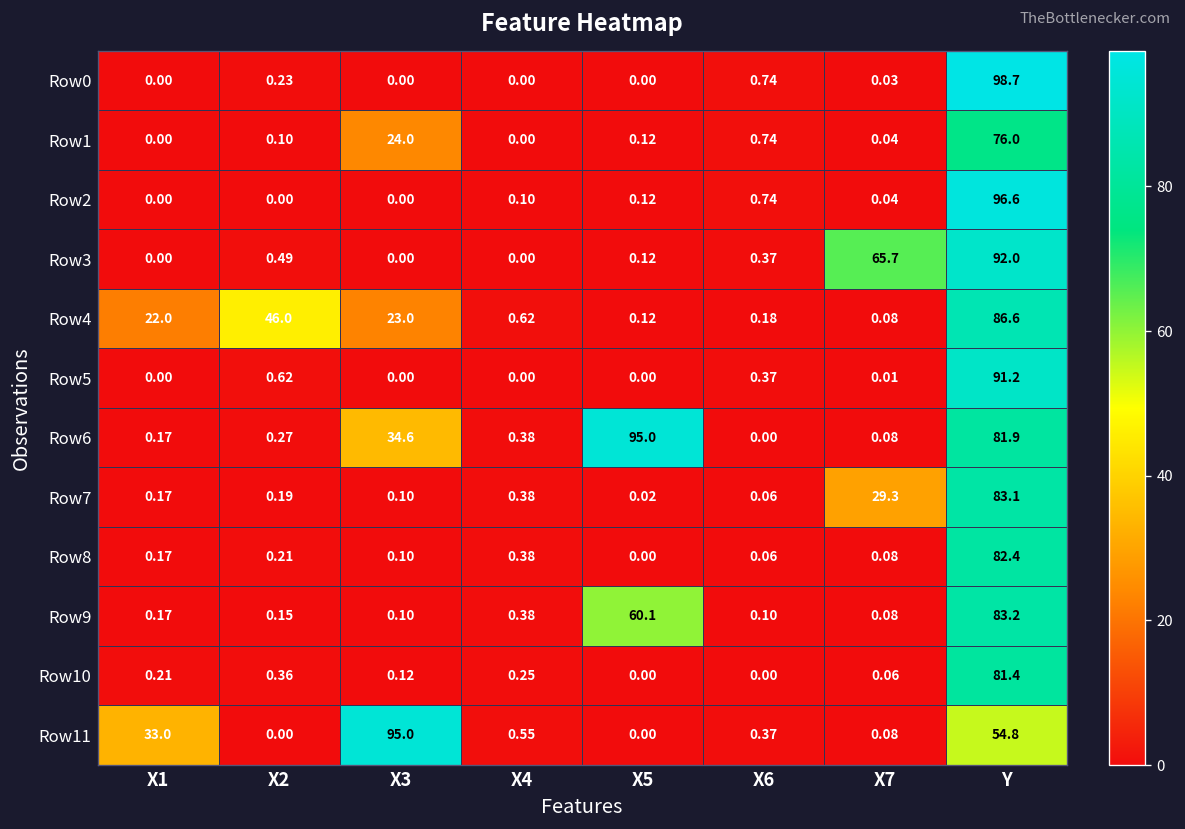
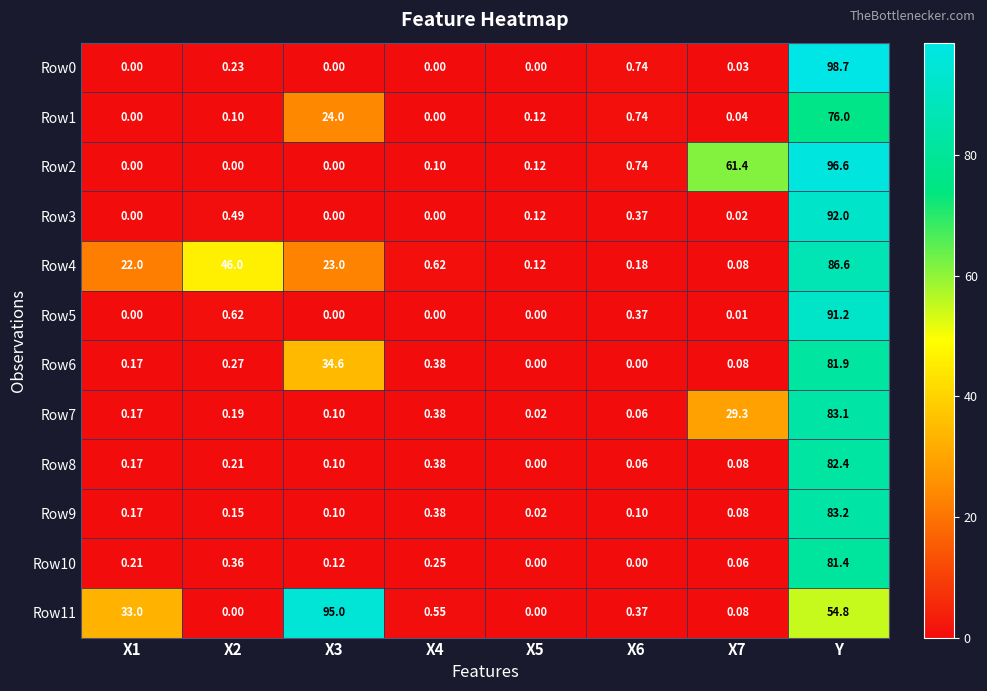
  {
    "Row0": {
      "X1": 0.00,
      "X2": 0.23,
      "X3": 0.00,
      "X4": 0.00,
      "X5": 0.00,
      "X6": 0.74,
      "X7": 0.03,
      "Y": 98.7
    },
    "Row1": {
      "X1": 0.00,
      "X2": 0.10,
      "X3": 24.0,
      "X4": 0.00,
      "X5": 0.12,
      "X6": 0.74,
      "X7": 0.04,
      "Y": 76.0
    },
    "Row2": {
      "X1": 0.00,
      "X2": 0.00,
      "X3": 0.00,
      "X4": 0.10,
      "X5": 0.12,
      "X6": 0.74,
-     "X7": 0.04,
+     "X7": 61.4,
      "Y": 96.6
    },
    "Row3": {
      "X1": 0.00,
      "X2": 0.49,
      "X3": 0.00,
      "X4": 0.00,
      "X5": 0.12,
      "X6": 0.37,
-     "X7": 65.7,
+     "X7": 0.02,
      "Y": 92.0
    },
    "Row4": {
      "X1": 22.0,
      "X2": 46.0,
      "X3": 23.0,
      "X4": 0.62,
      "X5": 0.12,
      "X6": 0.18,
      "X7": 0.08,
      "Y": 86.6
    },
    "Row5": {
      "X1": 0.00,
      "X2": 0.62,
      "X3": 0.00,
      "X4": 0.00,
      "X5": 0.00,
      "X6": 0.37,
      "X7": 0.01,
      "Y": 91.2
    },
    "Row6": {
      "X1": 0.17,
      "X2": 0.27,
      "X3": 34.6,
      "X4": 0.38,
-     "X5": 95.0,
+     "X5": 0.00,
      "X6": 0.00,
      "X7": 0.08,
      "Y": 81.9
    },
    "Row7": {
      "X1": 0.17,
      "X2": 0.19,
      "X3": 0.10,
      "X4": 0.38,
      "X5": 0.02,
      "X6": 0.06,
      "X7": 29.3,
      "Y": 83.1
    },
    "Row8": {
      "X1": 0.17,
      "X2": 0.21,
      "X3": 0.10,
      "X4": 0.38,
      "X5": 0.00,
      "X6": 0.06,
      "X7": 0.08,
      "Y": 82.4
    },
    "Row9": {
      "X1": 0.17,
      "X2": 0.15,
      "X3": 0.10,
      "X4": 0.38,
-     "X5": 60.1,
+     "X5": 0.02,
      "X6": 0.10,
      "X7": 0.08,
      "Y": 83.2
    },
    "Row10": {
      "X1": 0.21,
      "X2": 0.36,
      "X3": 0.12,
      "X4": 0.25,
      "X5": 0.00,
      "X6": 0.00,
      "X7": 0.06,
      "Y": 81.4
    },
    "Row11": {
      "X1": 33.0,
      "X2": 0.00,
      "X3": 95.0,
      "X4": 0.55,
      "X5": 0.00,
      "X6": 0.37,
      "X7": 0.08,
      "Y": 54.8
    }
  }
